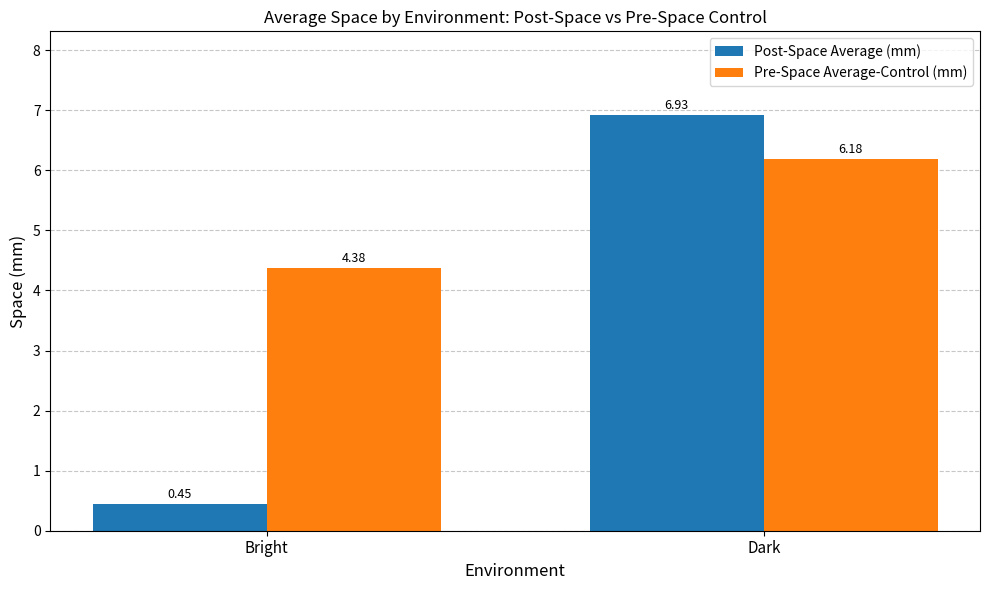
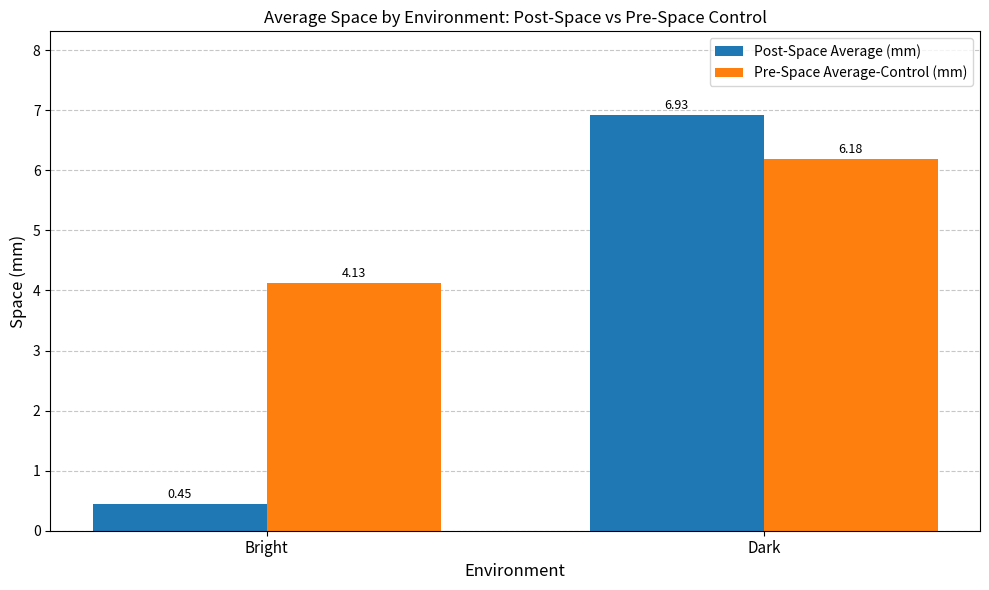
  {
    "Post-Space Average (mm)": {
      "Bright": 0.45,
      "Dark": 6.93
    },
    "Pre-Space Average-Control (mm)": {
-     "Bright": 4.38,
+     "Bright": 4.13,
      "Dark": 6.18
    }
  }
